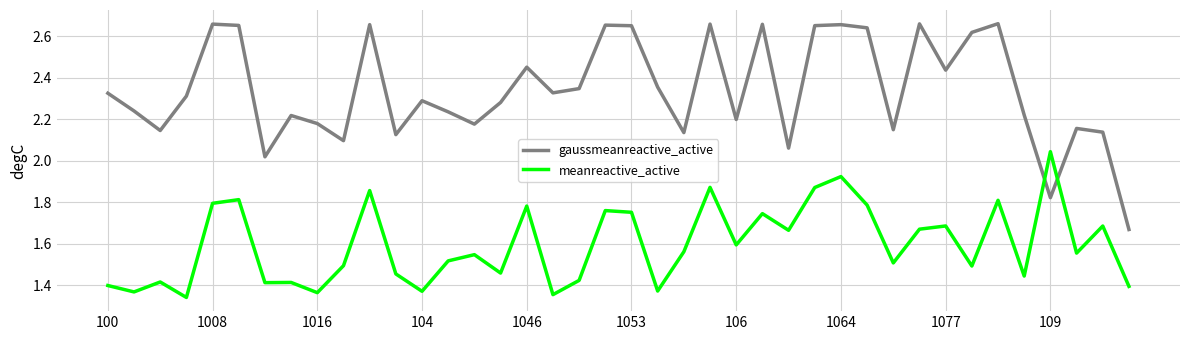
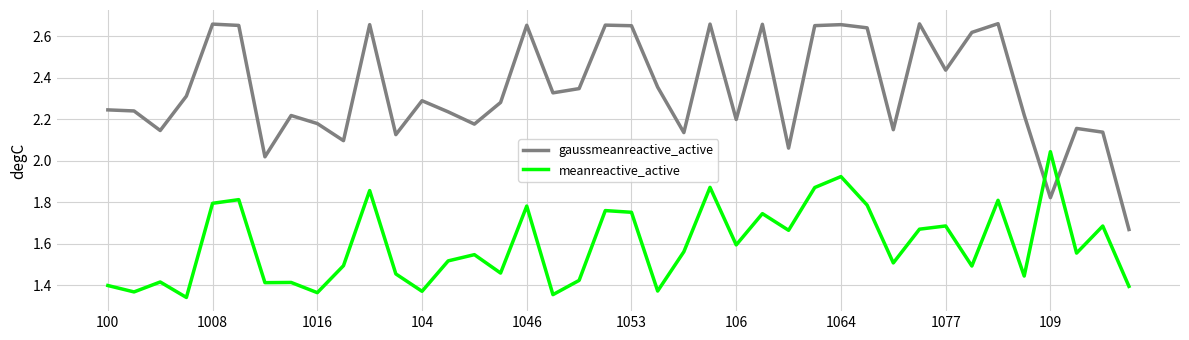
  {
    "gaussmeanreactive_active": {
-     "100": 2.33,
+     "100": 2.25,
      "1008": 2.66,
      "1016": 2.18,
      "104": 2.29,
-     "1046": 2.45,
+     "1046": 2.65,
      "1053": 2.65,
      "106": 2.20,
      "1064": 2.66,
      "1077": 2.44,
      "109": 1.82
    },
    "meanreactive_active": {
      "100": 1.40,
      "1008": 1.79,
      "1016": 1.36,
      "104": 1.37,
      "1046": 1.78,
      "1053": 1.75,
      "106": 1.59,
      "1064": 1.92,
      "1077": 1.69,
      "109": 2.04
    }
  }
